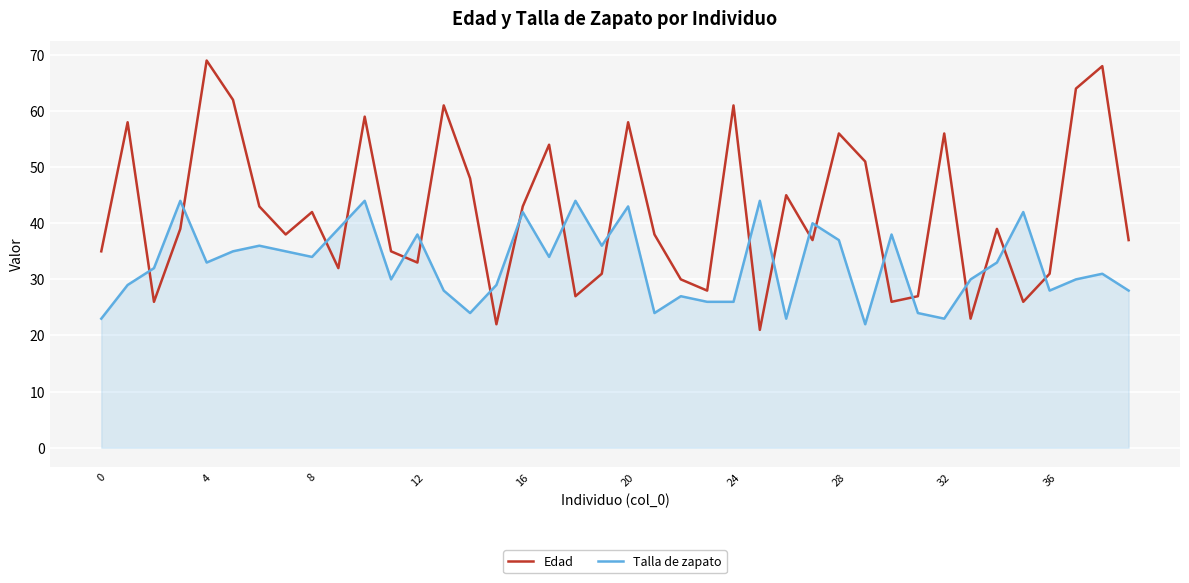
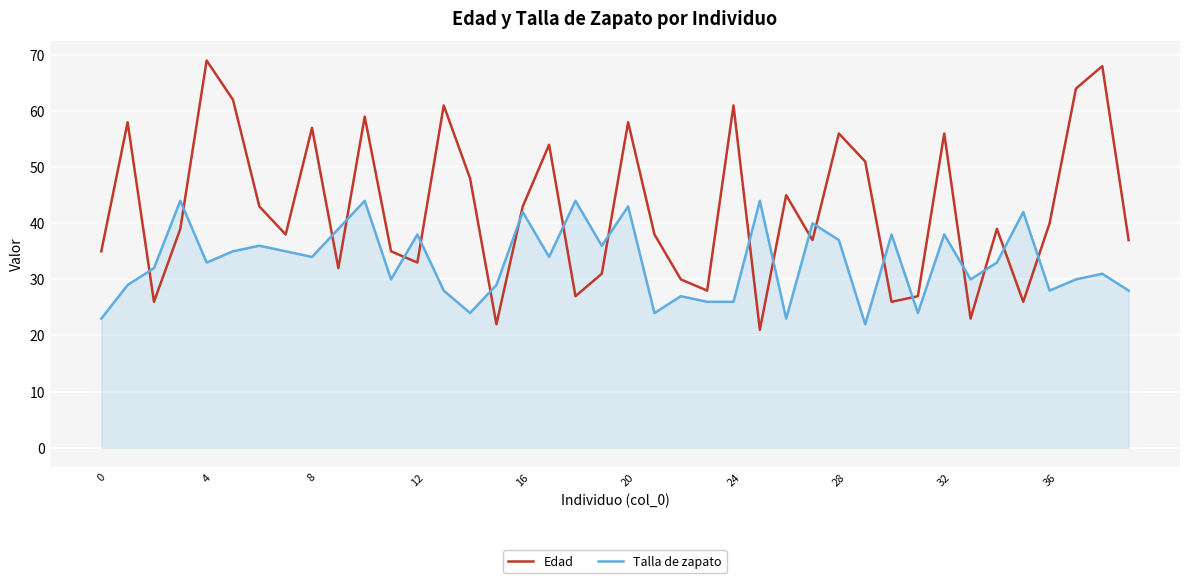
  {
    "Edad": {
      "0": 35,
      "4": 69,
-     "8": 42,
+     "8": 57,
      "12": 33,
      "16": 43,
      "20": 58,
      "24": 61,
      "28": 56,
      "32": 56,
-     "36": 31
+     "36": 40
    },
    "Talla de zapato": {
      "0": 23,
      "4": 33,
      "8": 34,
      "12": 38,
      "16": 42,
      "20": 43,
      "24": 26,
      "28": 37,
-     "32": 23,
+     "32": 38,
      "36": 28
    }
  }
